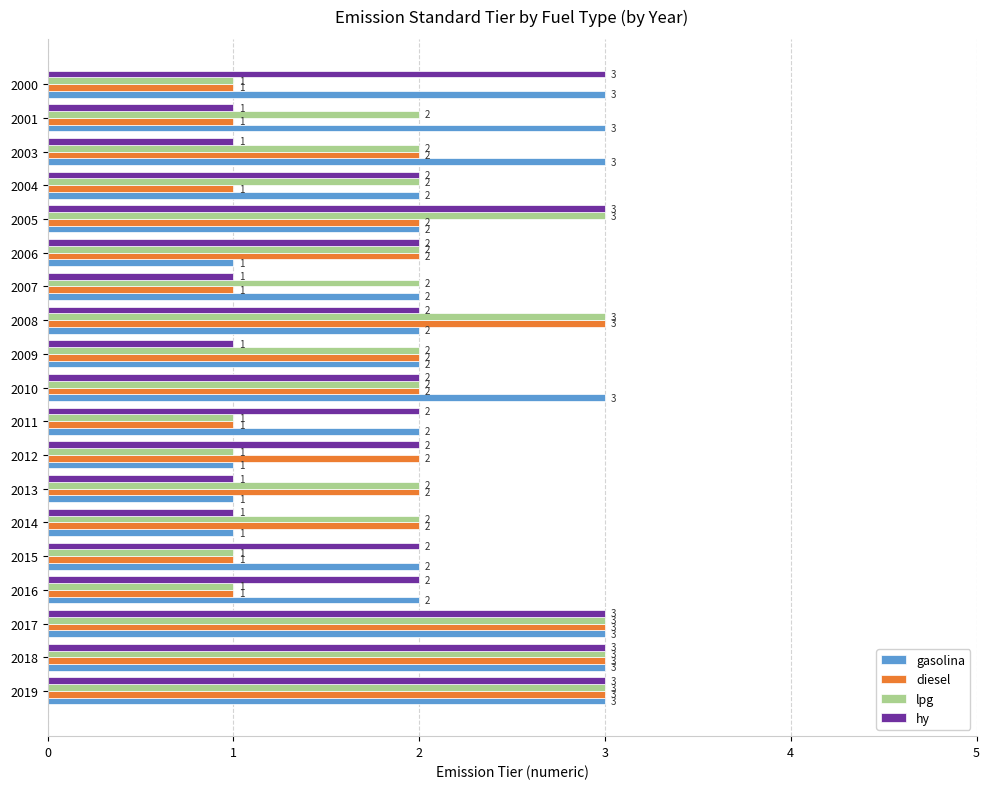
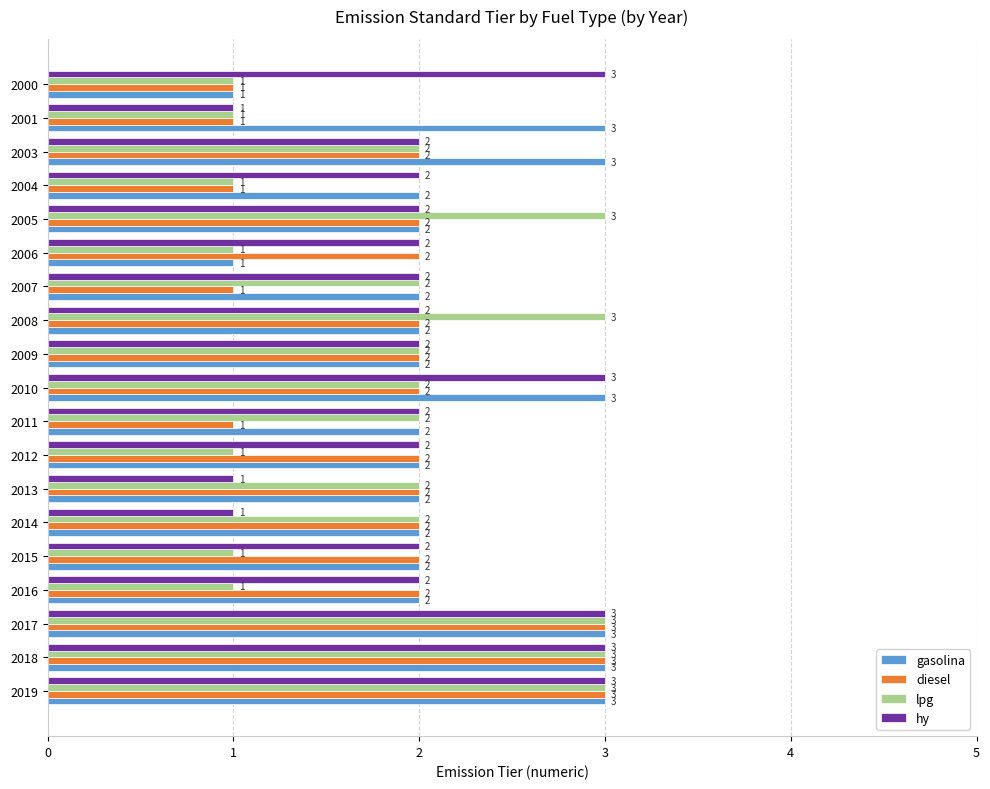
  {
    "gasolina": {
-     "2000": 3,
+     "2000": 1,
      "2001": 3,
      "2003": 3,
      "2004": 2,
      "2006": 1,
      "2007": 2,
      "2008": 2,
      "2010": 3,
      "2011": 2,
-     "2012": 1,
-     "2013": 1,
-     "2014": 1,
+     "2012": 2,
+     "2013": 2,
+     "2014": 2,
      "2015": 2,
      "2016": 2
    },
    "diesel": {
      "2001": 1,
      "2004": 1,
      "2007": 1,
-     "2008": 3,
+     "2008": 2,
      "2012": 2,
-     "2015": 1,
-     "2016": 1
+     "2015": 2,
+     "2016": 2
    },
    "lpg": {
-     "2001": 2,
-     "2004": 2,
-     "2006": 2,
+     "2001": 1,
+     "2004": 1,
+     "2006": 1,
      "2007": 2,
-     "2011": 1,
+     "2011": 2,
      "2012": 1
    },
    "hy": {
      "2000": 3,
      "2001": 1,
-     "2003": 1,
-     "2005": 3,
-     "2007": 1,
+     "2003": 2,
+     "2005": 2,
+     "2007": 2,
      "2008": 2,
-     "2009": 1,
-     "2010": 2,
+     "2009": 2,
+     "2010": 3,
      "2011": 2,
      "2012": 2,
      "2013": 1,
      "2014": 1,
      "2015": 2,
      "2016": 2
    }
  }
